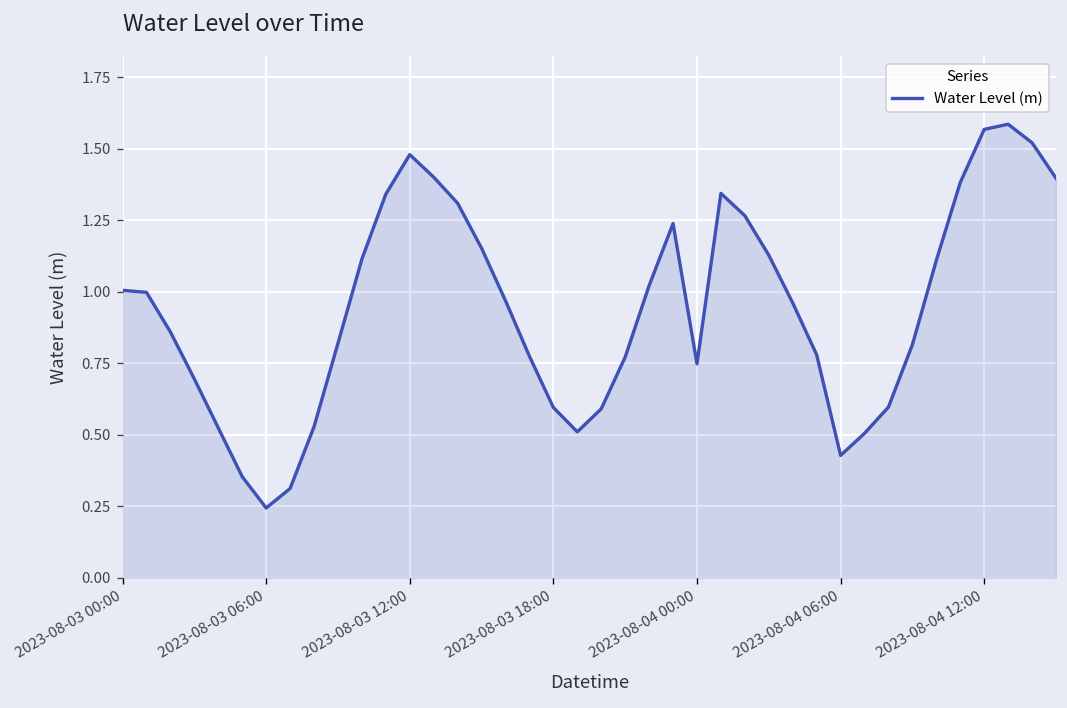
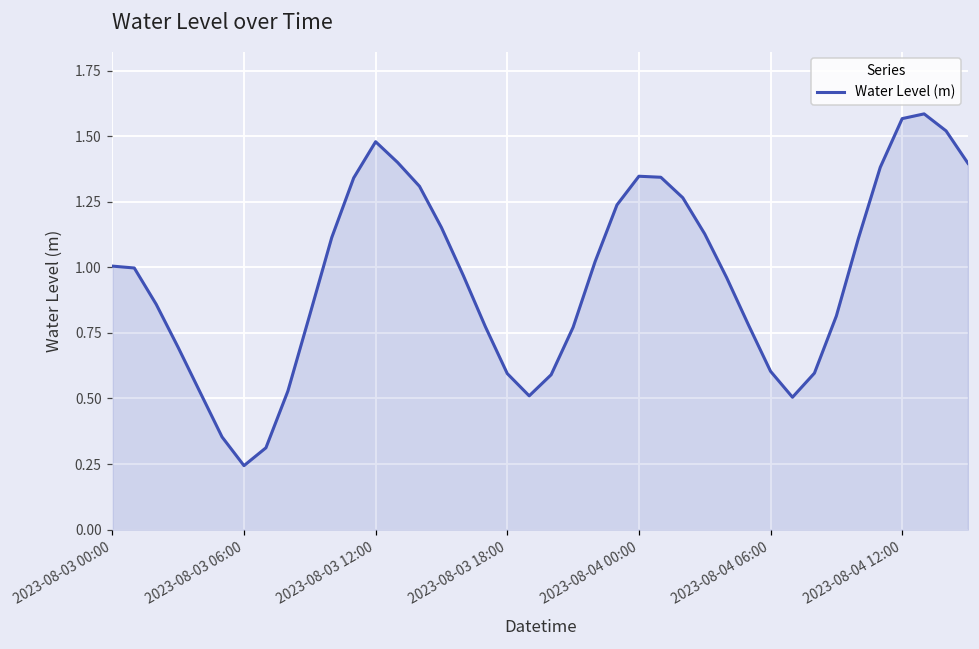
  {
    "2023-08-03 00:00": 1.00,
    "2023-08-03 06:00": 0.24,
    "2023-08-03 12:00": 1.48,
    "2023-08-03 18:00": 0.59,
-   "2023-08-04 00:00": 0.75,
-   "2023-08-04 06:00": 0.43,
+   "2023-08-04 00:00": 1.35,
+   "2023-08-04 06:00": 0.60,
    "2023-08-04 12:00": 1.57
  }
